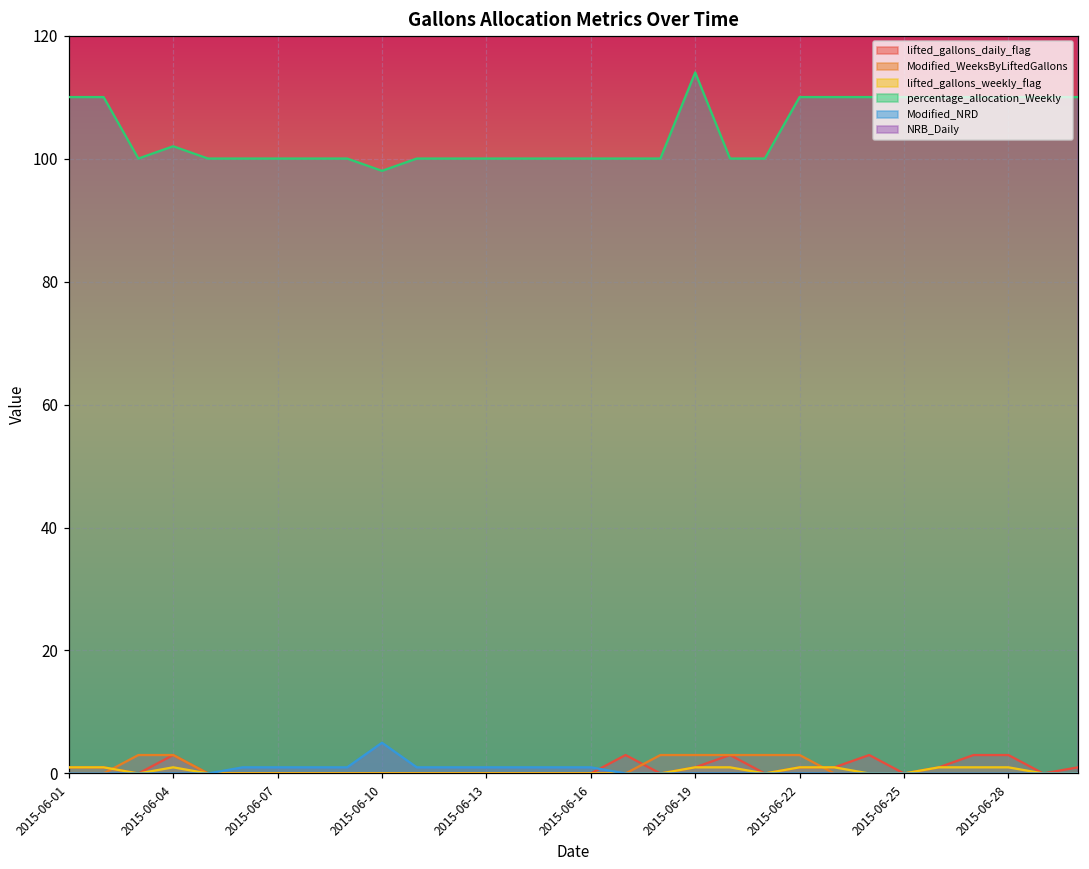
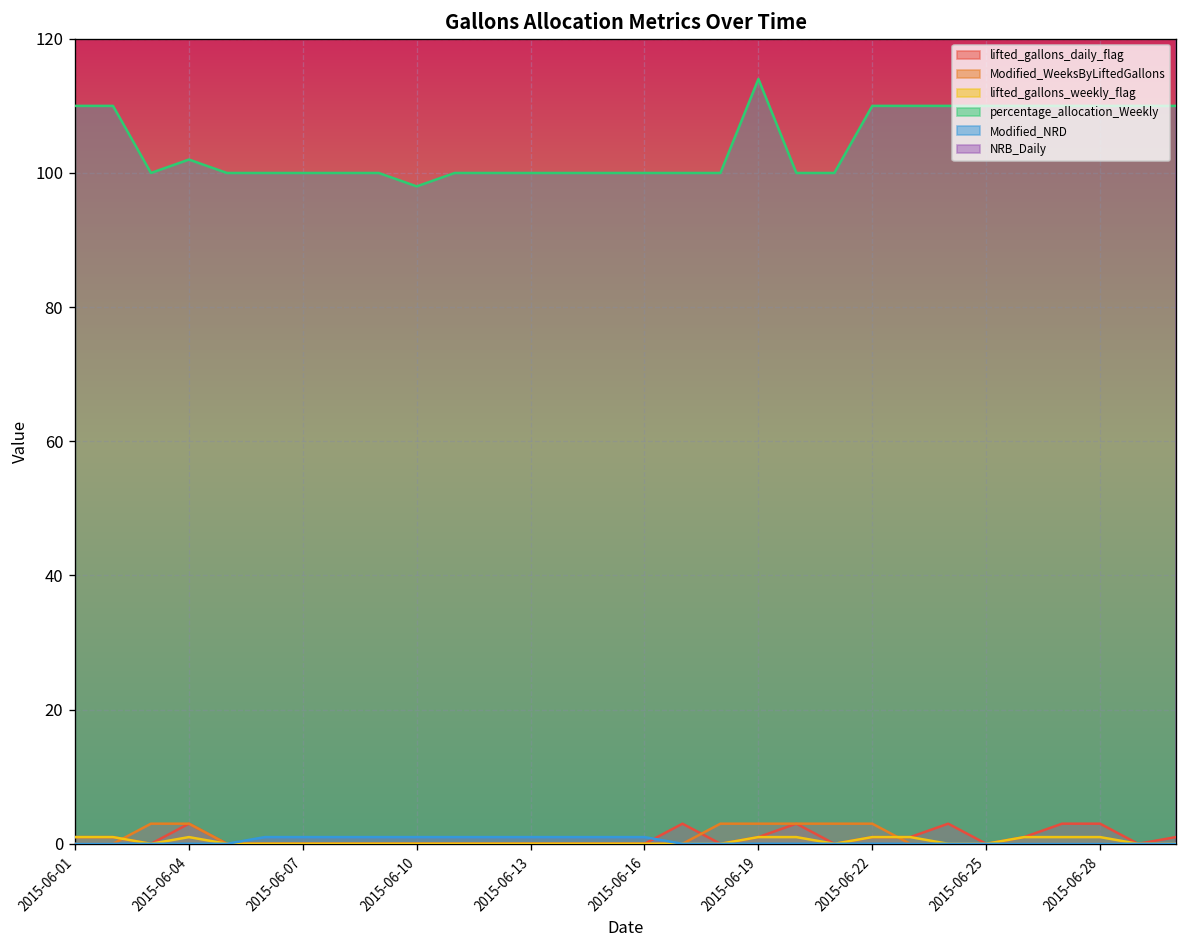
  {
    "percentage_allocation_Weekly": {
      "2015-06-01": 110,
      "2015-06-04": 102,
      "2015-06-07": 100,
      "2015-06-10": 98,
      "2015-06-13": 100,
      "2015-06-16": 100,
      "2015-06-19": 114,
      "2015-06-22": 110
    },
    "Modified_NRD": {
      "2015-06-04": 0,
      "2015-06-07": 1,
-     "2015-06-10": 5,
+     "2015-06-10": 1,
      "2015-06-13": 1,
      "2015-06-16": 1,
      "2015-06-19": 0,
      "2015-06-22": 0
    }
  }
